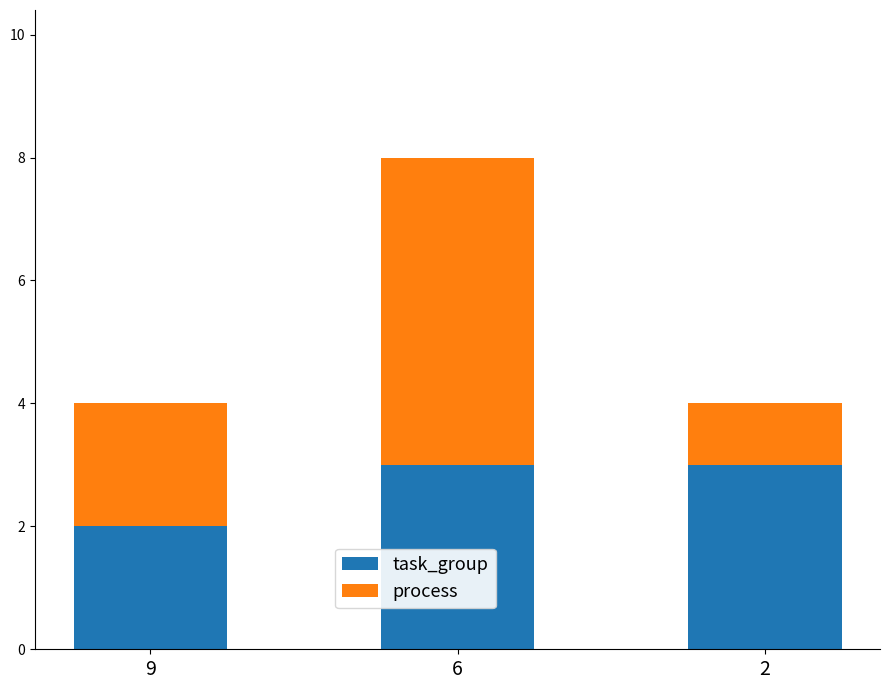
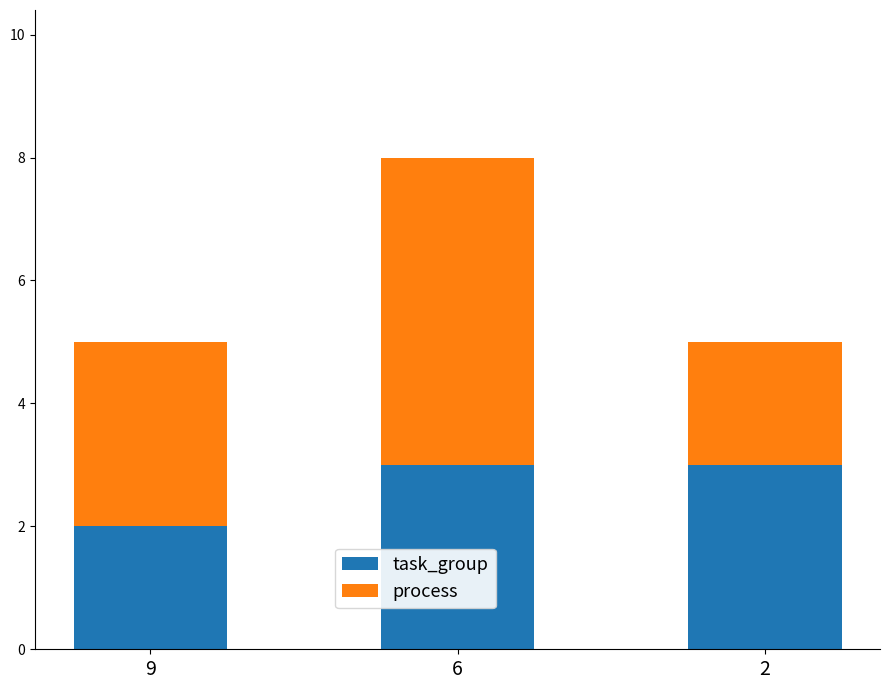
  {
    "task_group": {
      "9": 2,
      "6": 3,
      "2": 3
    },
    "process": {
-     "9": 2,
+     "9": 3,
      "6": 5,
-     "2": 1
+     "2": 2
    }
  }
